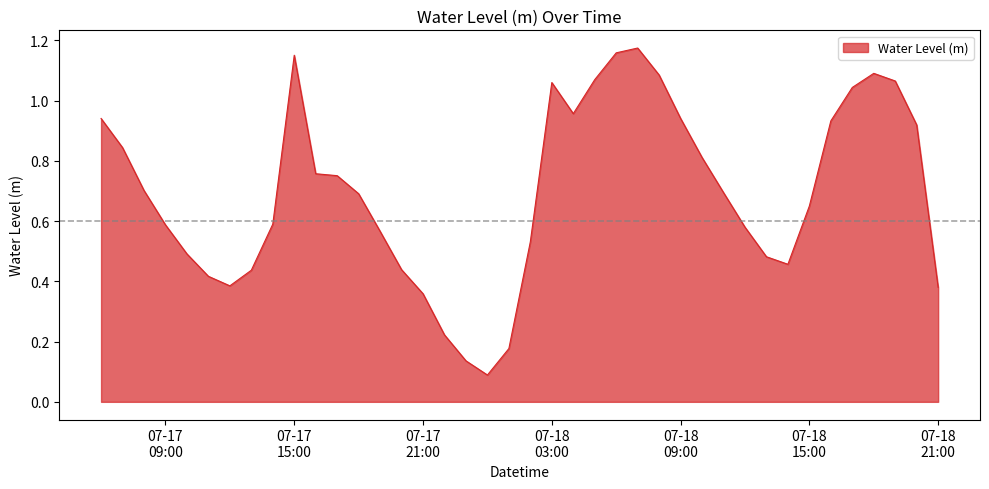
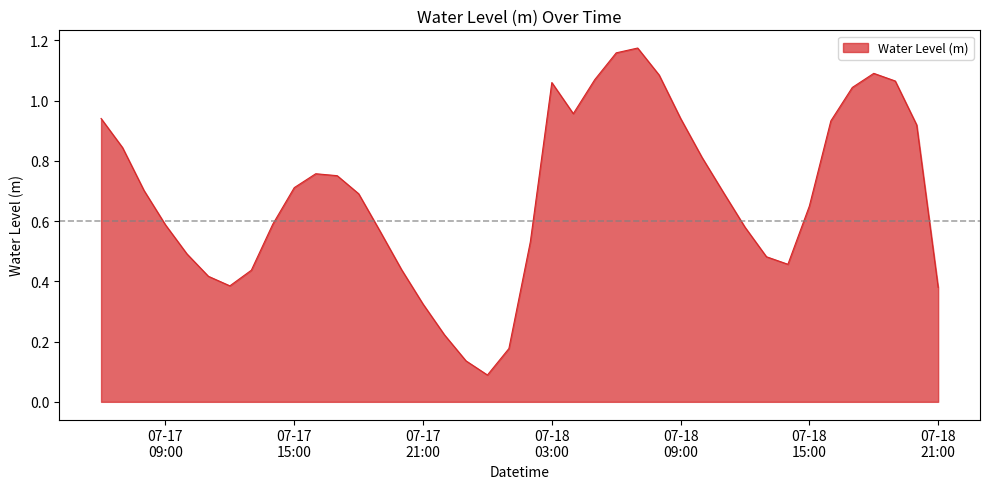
  {
    "07-17 09:00": 0.59,
-   "07-17 15:00": 1.15,
-   "07-17 21:00": 0.36,
+   "07-17 15:00": 0.71,
+   "07-17 21:00": 0.32,
    "07-18 03:00": 1.06,
    "07-18 09:00": 0.94,
    "07-18 15:00": 0.65,
    "07-18 21:00": 0.38
  }
